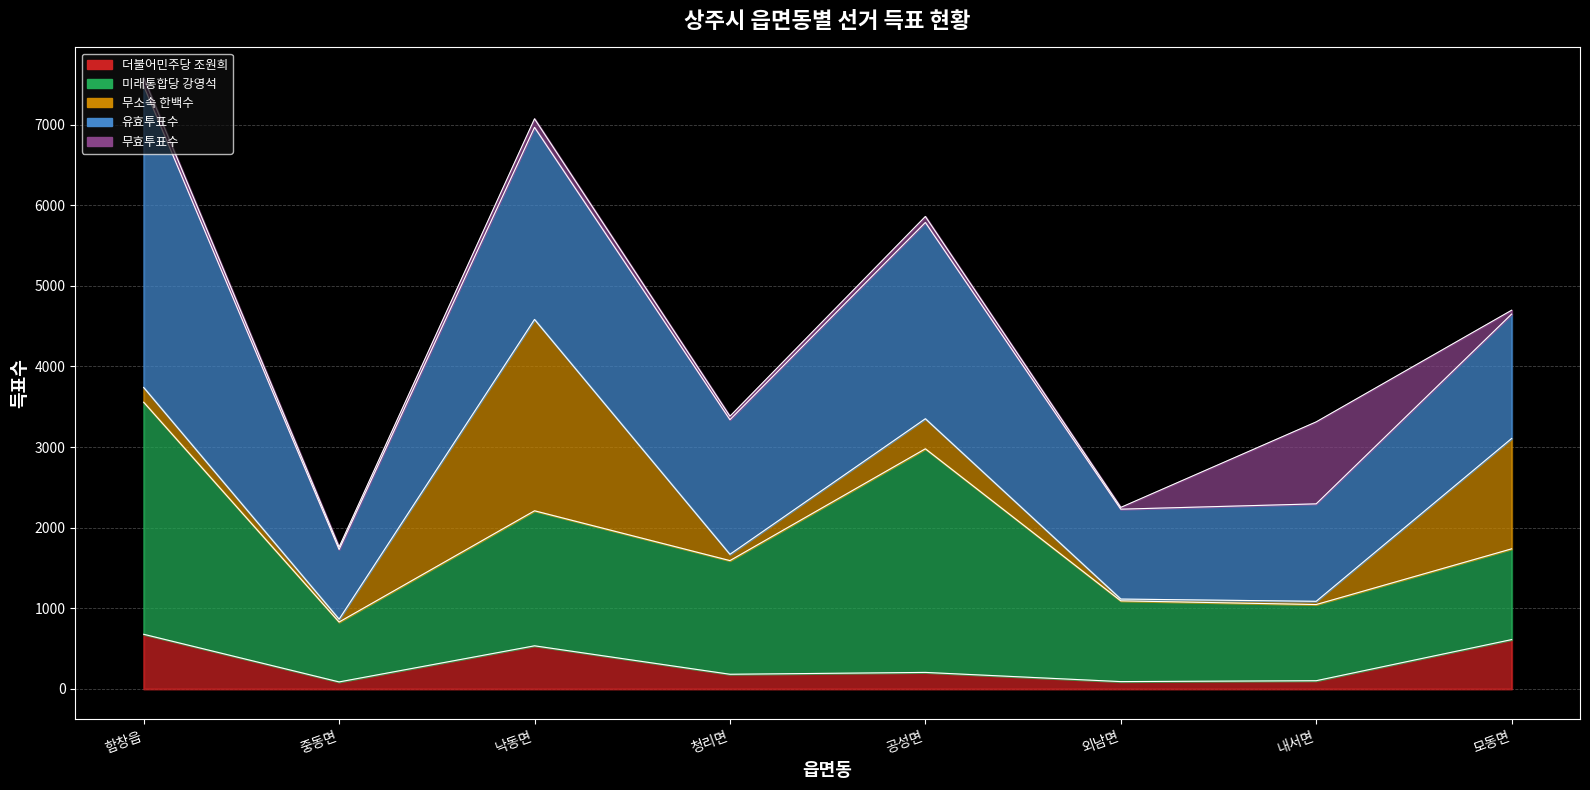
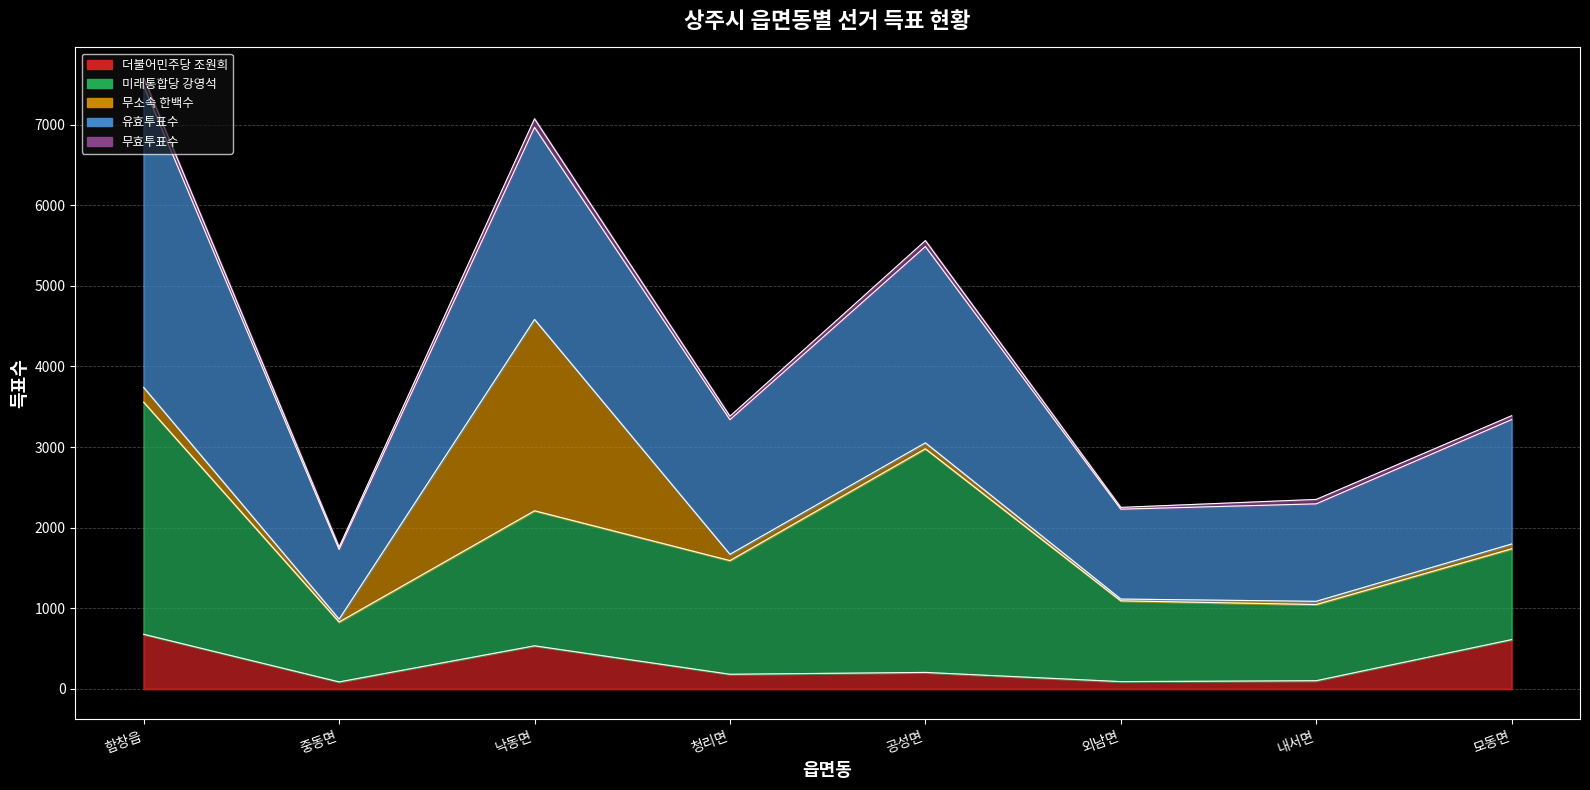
  {
    "더불어민주당 조원희": {
      "함창읍": 700,
      "중동면": 100,
      "낙동면": 500,
      "청리면": 200,
      "공성면": 200,
      "외남면": 100,
      "내서면": 100,
      "모동면": 600
    },
    "미래통합당 강영석": {
      "함창읍": 2900,
      "중동면": 700,
      "낙동면": 1700,
      "청리면": 1400,
      "공성면": 2800,
      "내서면": 900,
      "모동면": 1100
    },
    "무소속 한백수": {
      "함창읍": 200,
      "중동면": 0,
      "낙동면": 2400,
      "청리면": 100,
-     "공성면": 400,
+     "공성면": 100,
      "내서면": 0,
-     "모동면": 1400
+     "모동면": 100
    },
    "유효투표수": {
      "낙동면": 2400,
      "청리면": 1700,
      "공성면": 2400,
      "내서면": 1200,
      "모동면": 1500
    },
    "무효투표수": {
      "낙동면": 100,
      "청리면": 0,
      "공성면": 100,
-     "내서면": 1000,
+     "내서면": 100,
      "모동면": 0
    }
  }
